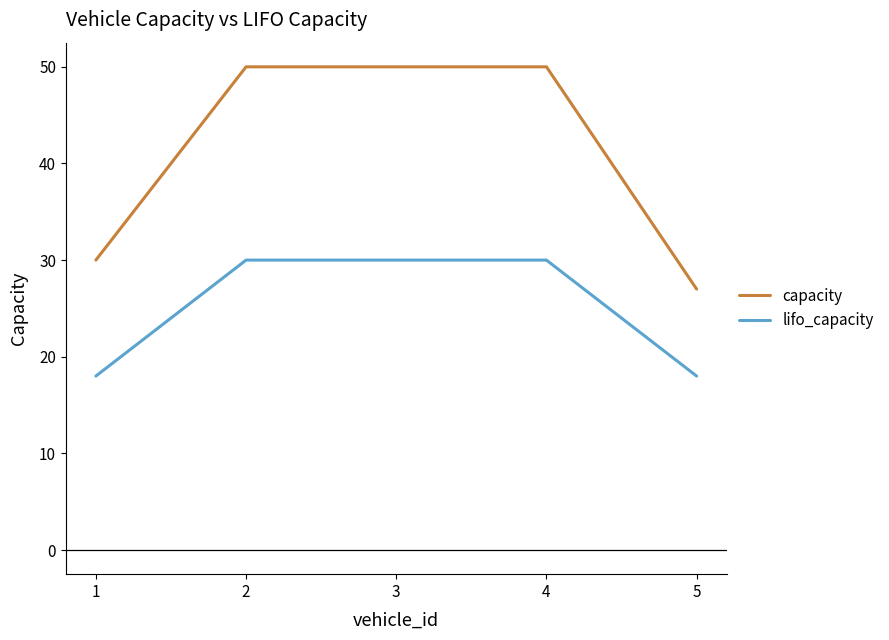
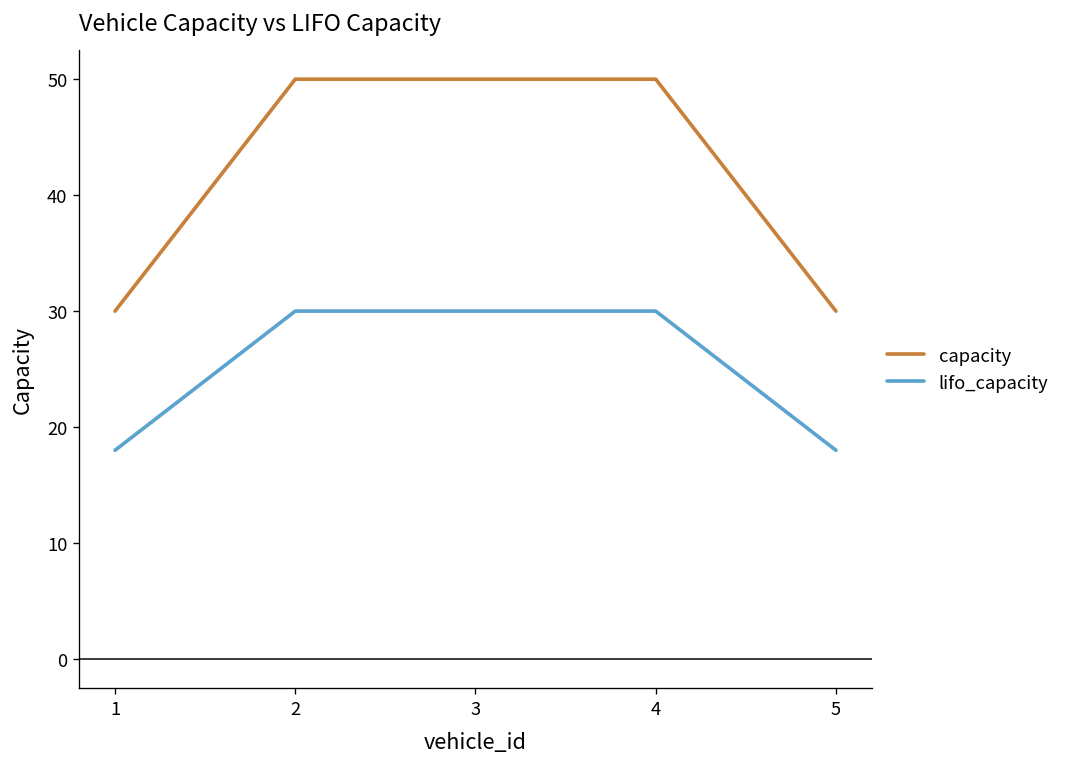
  {
    "capacity": {
      "1": 30,
      "2": 50,
      "3": 50,
      "4": 50,
-     "5": 27
+     "5": 30
    },
    "lifo_capacity": {
      "1": 18,
      "2": 30,
      "3": 30,
      "4": 30,
      "5": 18
    }
  }
